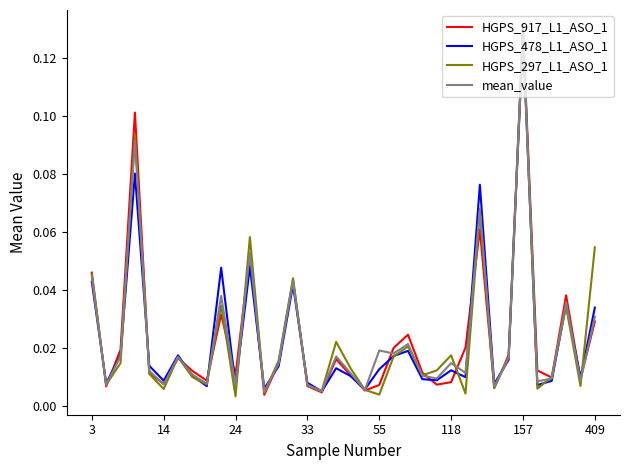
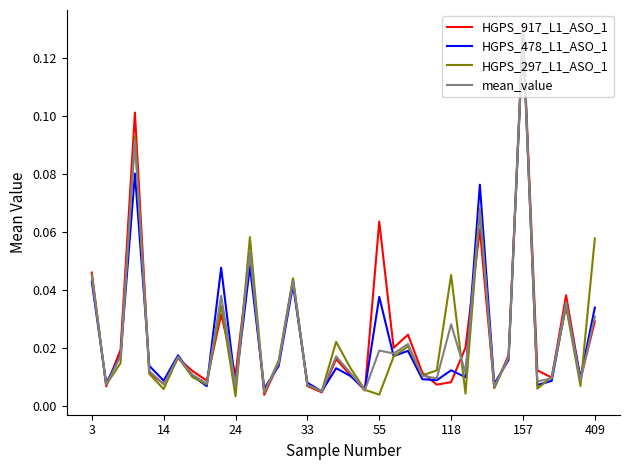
  {
    "HGPS_917_L1_ASO_1": {
-     "55": 0.007,
+     "55": 0.064,
      "118": 0.008,
      "409": 0.029
    },
    "HGPS_478_L1_ASO_1": {
-     "55": 0.013,
+     "55": 0.038,
      "118": 0.012,
      "409": 0.034
    },
    "HGPS_297_L1_ASO_1": {
      "55": 0.004,
-     "118": 0.018,
-     "409": 0.055
+     "118": 0.045,
+     "409": 0.058
    },
    "mean_value": {
      "55": 0.019,
-     "118": 0.015,
+     "118": 0.028,
      "409": 0.031
    }
  }
